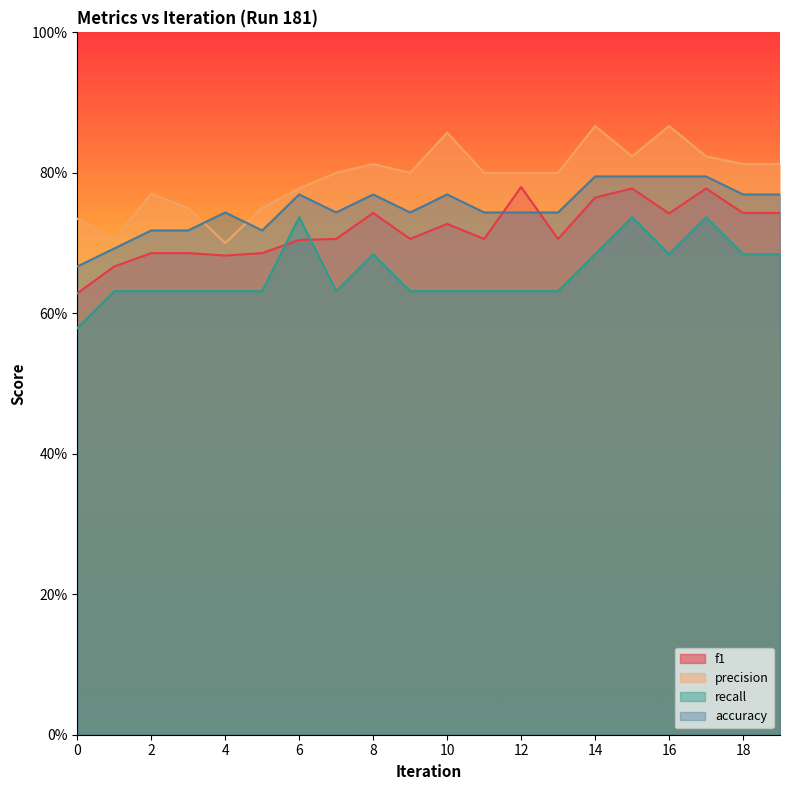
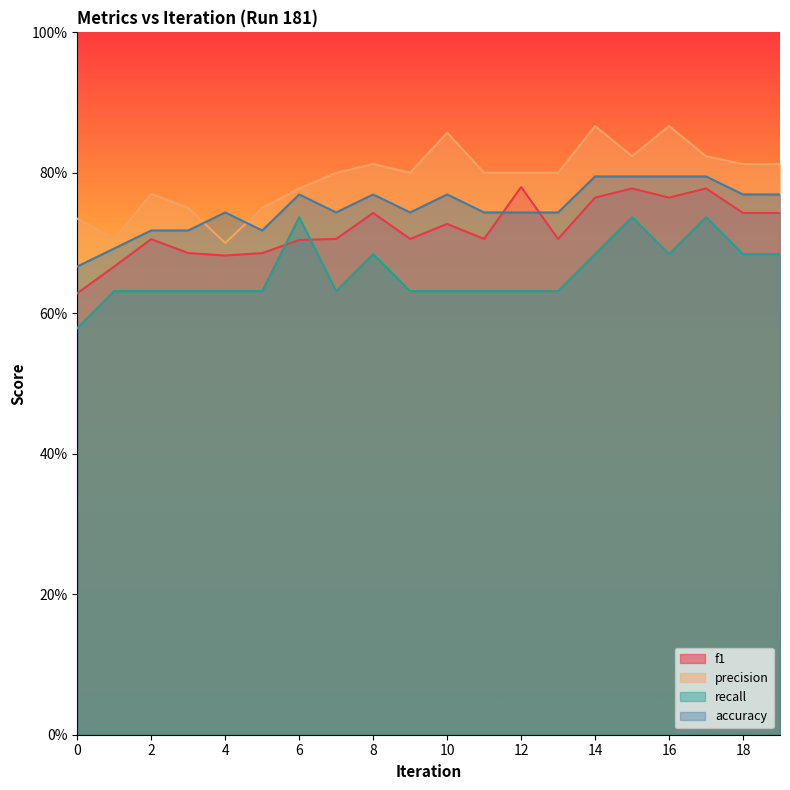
  {
    "f1": {
      "0": "63%",
-     "2": "69%",
+     "2": "71%",
      "4": "68%",
      "6": "70%",
      "8": "74%",
      "10": "73%",
      "12": "78%",
      "14": "76%",
-     "16": "74%",
+     "16": "76%",
      "18": "74%"
    },
    "precision": {
      "0": "73%",
      "2": "77%",
      "4": "70%",
      "6": "78%",
      "8": "81%",
      "10": "86%",
      "12": "80%",
      "14": "87%",
      "16": "87%",
      "18": "81%"
    }
  }
